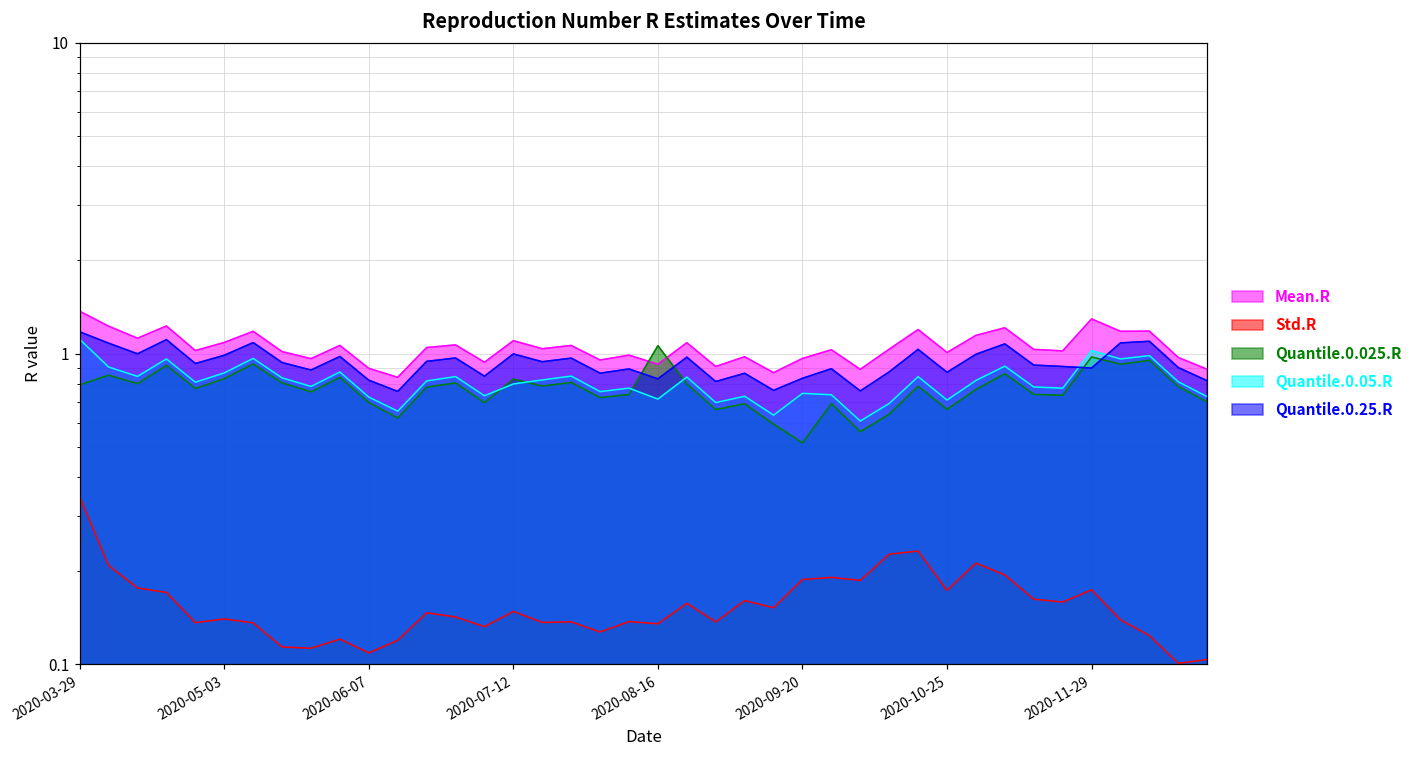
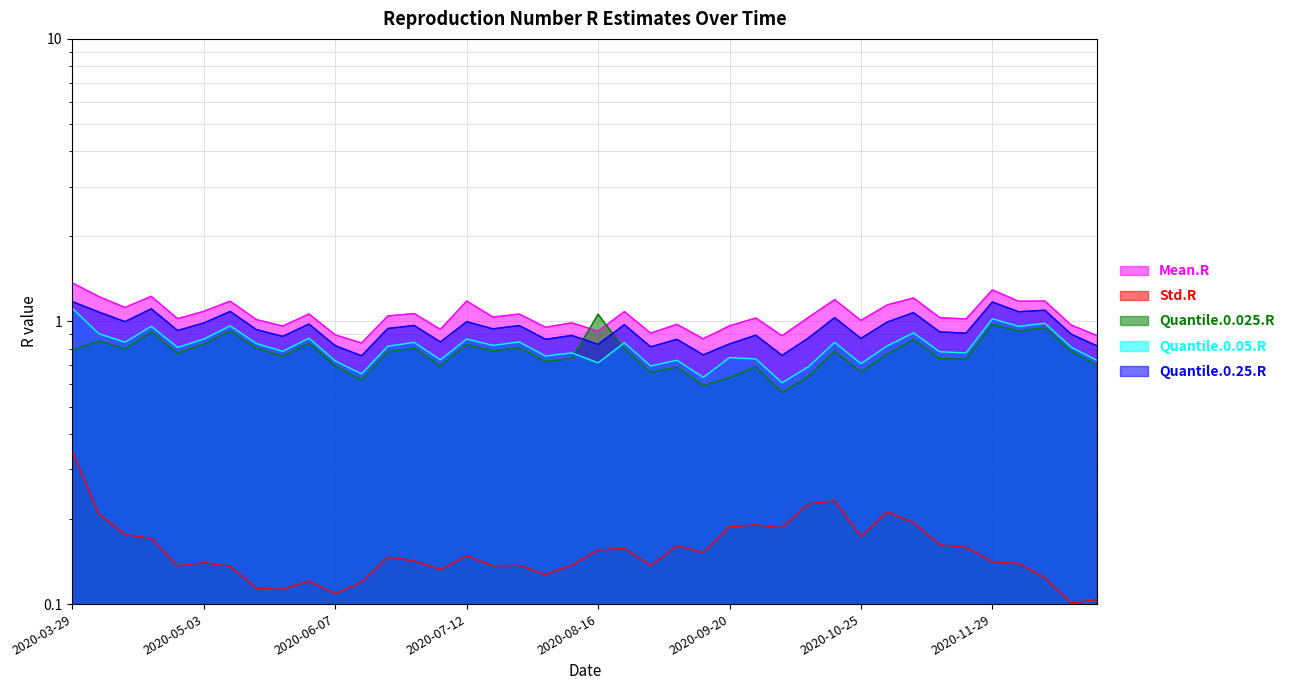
  {
    "Mean.R": {
      "2020-03-29": 1.4,
      "2020-05-03": 1.09,
      "2020-06-07": 0.90,
-     "2020-07-12": 1.10,
+     "2020-07-12": 1.18,
      "2020-08-16": 0.92,
      "2020-09-20": 0.96,
      "2020-10-25": 1.01,
      "2020-11-29": 1.3
    },
    "Std.R": {
      "2020-03-29": 0.35,
      "2020-05-03": 0.14,
      "2020-06-07": 0.11,
      "2020-07-12": 0.15,
-     "2020-08-16": 0.14,
+     "2020-08-16": 0.16,
      "2020-09-20": 0.19,
      "2020-10-25": 0.17,
-     "2020-11-29": 0.17
+     "2020-11-29": 0.14
    },
    "Quantile.0.025.R": {
      "2020-03-29": 0.79,
      "2020-05-03": 0.83,
      "2020-06-07": 0.70,
      "2020-07-12": 0.83,
      "2020-08-16": 1.06,
-     "2020-09-20": 0.52,
+     "2020-09-20": 0.63,
      "2020-10-25": 0.66,
      "2020-11-29": 0.98
    },
    "Quantile.0.05.R": {
      "2020-03-29": 1.11,
      "2020-05-03": 0.87,
      "2020-06-07": 0.72,
-     "2020-07-12": 0.80,
+     "2020-07-12": 0.87,
      "2020-08-16": 0.71,
      "2020-09-20": 0.75,
      "2020-10-25": 0.71,
      "2020-11-29": 1.02
    },
    "Quantile.0.25.R": {
      "2020-03-29": 1.18,
      "2020-05-03": 0.99,
      "2020-06-07": 0.82,
      "2020-07-12": 1.00,
      "2020-08-16": 0.83,
      "2020-09-20": 0.83,
      "2020-10-25": 0.87,
-     "2020-11-29": 0.90
+     "2020-11-29": 1.17
    }
  }
